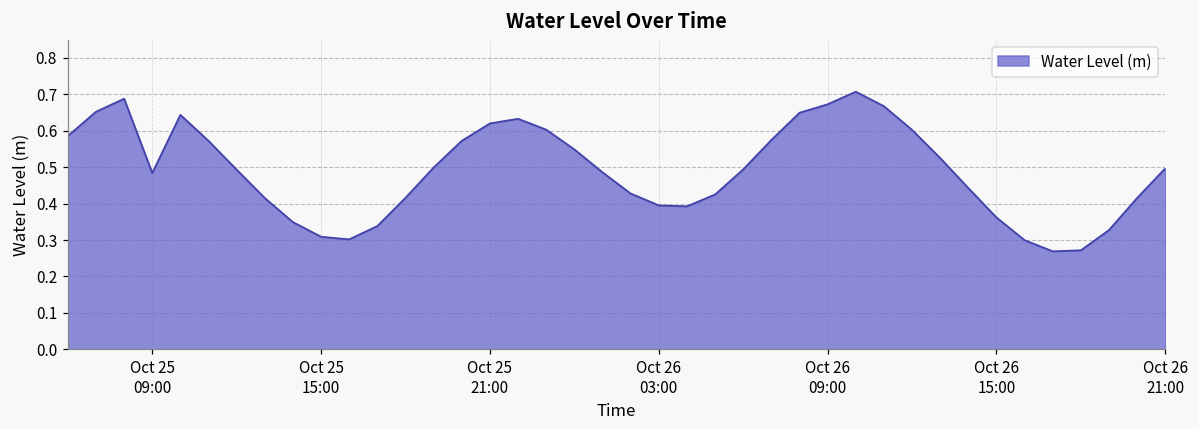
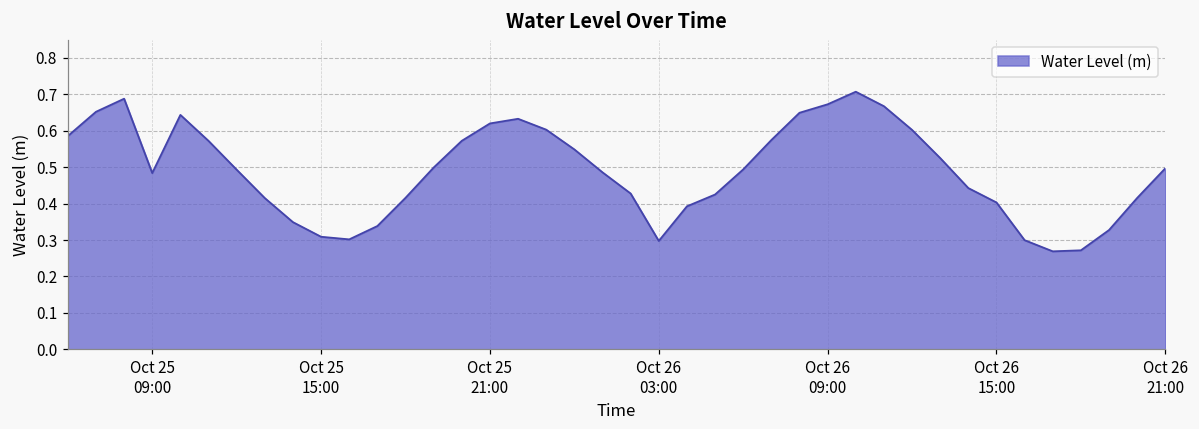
  {
    "Oct 25 09:00": 0.48,
    "Oct 25 15:00": 0.31,
    "Oct 25 21:00": 0.62,
-   "Oct 26 03:00": 0.40,
+   "Oct 26 03:00": 0.30,
    "Oct 26 09:00": 0.67,
-   "Oct 26 15:00": 0.36,
+   "Oct 26 15:00": 0.40,
    "Oct 26 21:00": 0.50
  }
